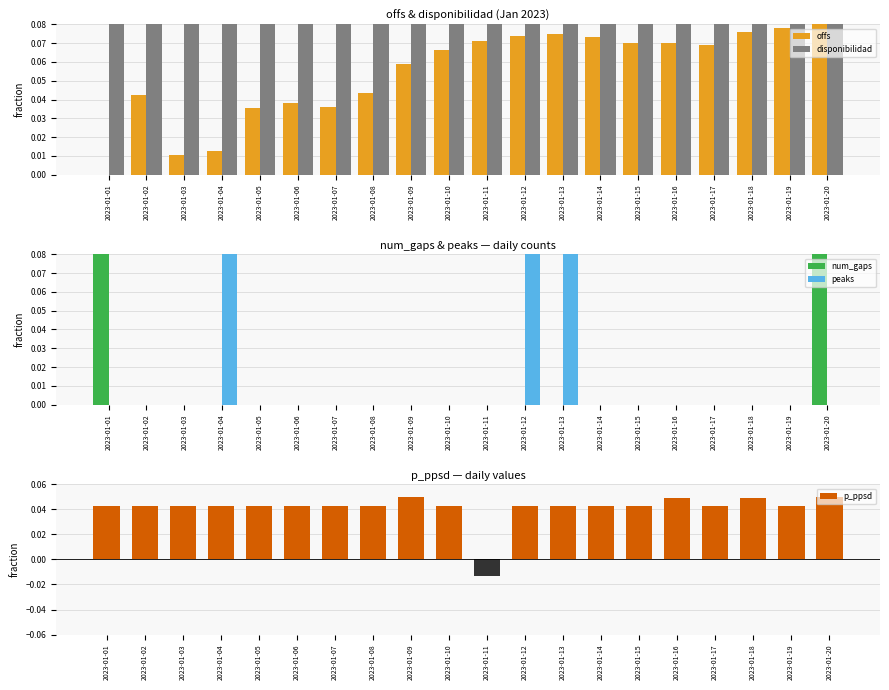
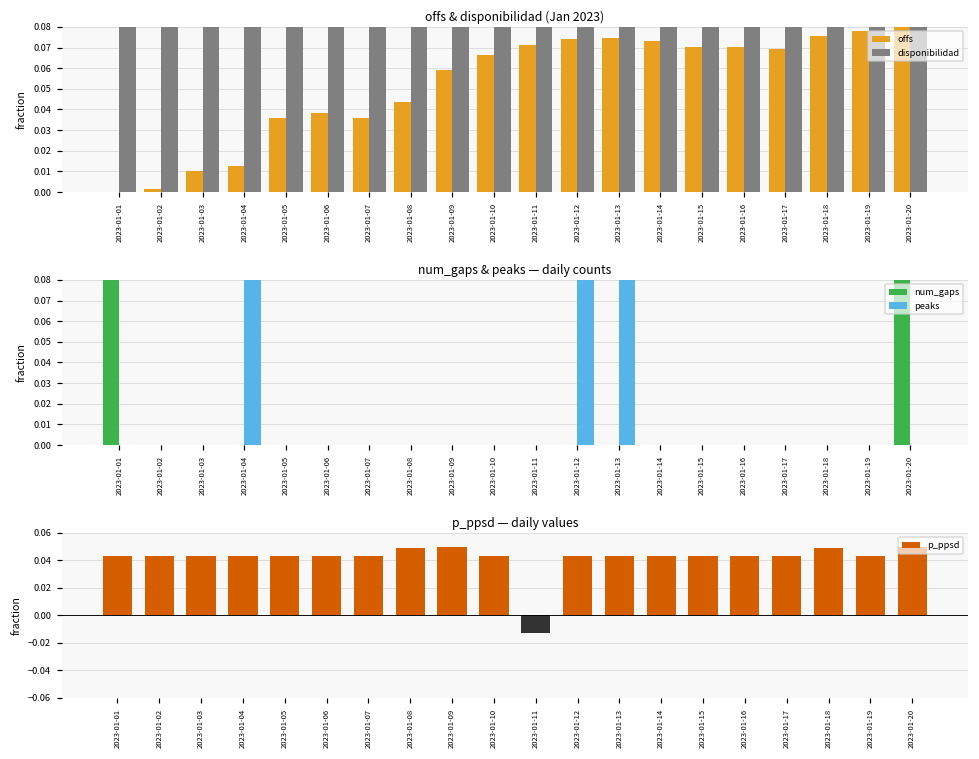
  {
    "offs & disponibilidad (Jan 2023)": {
      "offs": {
        "2023-01-01": 0.000,
-       "2023-01-02": 0.042,
+       "2023-01-02": 0.001,
        "2023-01-03": 0.010,
        "2023-01-04": 0.013,
        "2023-01-05": 0.036,
        "2023-01-06": 0.038,
        "2023-01-07": 0.036,
        "2023-01-08": 0.044,
        "2023-01-09": 0.059,
        "2023-01-10": 0.066,
        "2023-01-11": 0.071,
        "2023-01-12": 0.074,
        "2023-01-13": 0.075,
        "2023-01-14": 0.073,
        "2023-01-15": 0.070,
        "2023-01-16": 0.070,
        "2023-01-17": 0.069,
        "2023-01-18": 0.076,
        "2023-01-19": 0.078,
        "2023-01-20": 0.080
      },
      "disponibilidad": {
        "2023-01-01": 0.080,
        "2023-01-02": 0.080,
        "2023-01-03": 0.080,
        "2023-01-04": 0.080,
        "2023-01-05": 0.080,
        "2023-01-06": 0.080,
        "2023-01-07": 0.080,
        "2023-01-08": 0.080,
        "2023-01-09": 0.080,
        "2023-01-10": 0.080,
        "2023-01-11": 0.080,
        "2023-01-12": 0.080,
        "2023-01-13": 0.080,
        "2023-01-14": 0.080,
        "2023-01-15": 0.080,
        "2023-01-16": 0.080,
        "2023-01-17": 0.080,
        "2023-01-18": 0.080,
        "2023-01-19": 0.080,
        "2023-01-20": 0.080
      }
    },
    "num_gaps & peaks — daily counts": {
      "num_gaps": {
        "2023-01-01": 0.080,
        "2023-01-02": 0.000,
        "2023-01-03": 0.000,
        "2023-01-04": 0.000,
        "2023-01-05": 0.000,
        "2023-01-06": 0.000,
        "2023-01-07": 0.000,
        "2023-01-08": 0.000,
        "2023-01-09": 0.000,
        "2023-01-10": 0.000,
        "2023-01-11": 0.000,
        "2023-01-12": 0.000,
        "2023-01-13": 0.000,
        "2023-01-14": 0.000,
        "2023-01-15": 0.000,
        "2023-01-16": 0.000,
        "2023-01-17": 0.000,
        "2023-01-18": 0.000,
        "2023-01-19": 0.000,
        "2023-01-20": 0.080
      },
      "peaks": {
        "2023-01-01": 0.000,
        "2023-01-02": 0.000,
        "2023-01-03": 0.000,
        "2023-01-04": 0.080,
        "2023-01-05": 0.000,
        "2023-01-06": 0.000,
        "2023-01-07": 0.000,
        "2023-01-08": 0.000,
        "2023-01-09": 0.000,
        "2023-01-10": 0.000,
        "2023-01-11": 0.000,
        "2023-01-12": 0.080,
        "2023-01-13": 0.080,
        "2023-01-14": 0.000,
        "2023-01-15": 0.000,
        "2023-01-16": 0.000,
        "2023-01-17": 0.000,
        "2023-01-18": 0.000,
        "2023-01-19": 0.000,
        "2023-01-20": 0.000
      }
    },
    "p_ppsd — daily values": {
      "2023-01-01": 0.043,
      "2023-01-02": 0.043,
      "2023-01-03": 0.043,
      "2023-01-04": 0.043,
      "2023-01-05": 0.043,
      "2023-01-06": 0.043,
      "2023-01-07": 0.043,
-     "2023-01-08": 0.043,
+     "2023-01-08": 0.049,
      "2023-01-09": 0.050,
      "2023-01-10": 0.043,
      "2023-01-11": -0.013,
      "2023-01-12": 0.043,
      "2023-01-13": 0.043,
      "2023-01-14": 0.043,
      "2023-01-15": 0.043,
-     "2023-01-16": 0.049,
+     "2023-01-16": 0.043,
      "2023-01-17": 0.043,
      "2023-01-18": 0.049,
      "2023-01-19": 0.043
    }
  }
